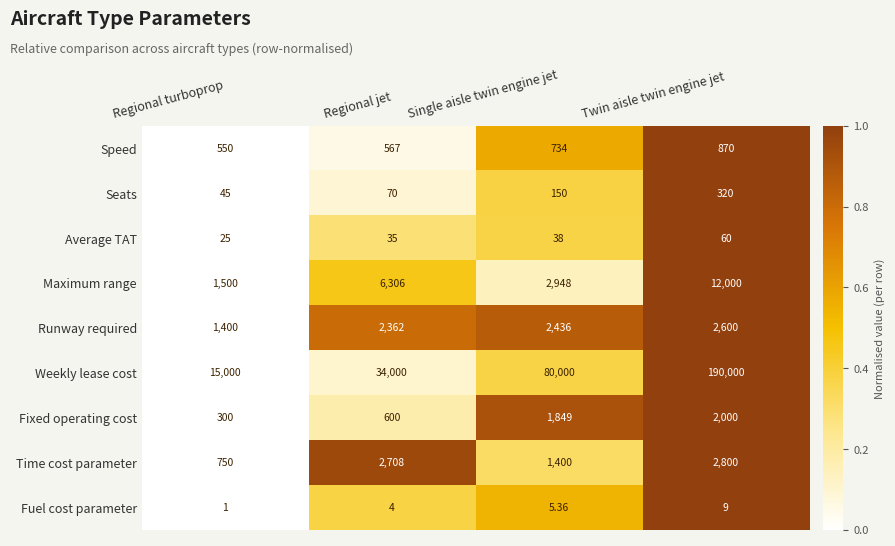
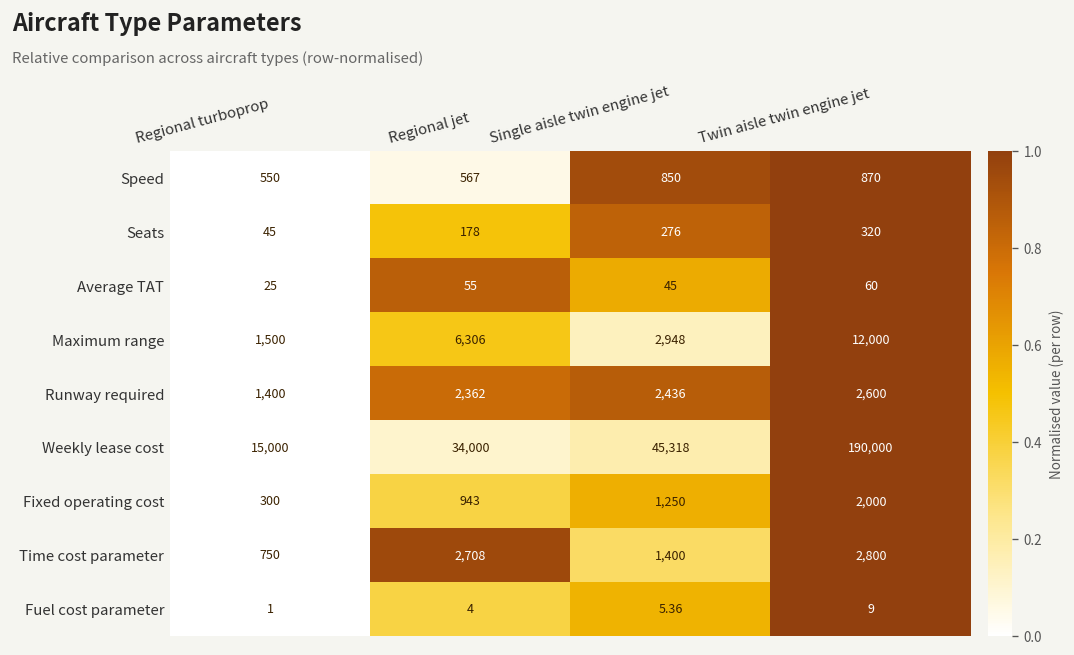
  {
    "Speed": {
      "Regional turboprop": "550",
      "Regional jet": "567",
-     "Single aisle twin engine jet": "734",
+     "Single aisle twin engine jet": "850",
      "Twin aisle twin engine jet": "870"
    },
    "Seats": {
      "Regional turboprop": "45",
-     "Regional jet": "70",
-     "Single aisle twin engine jet": "150",
+     "Regional jet": "178",
+     "Single aisle twin engine jet": "276",
      "Twin aisle twin engine jet": "320"
    },
    "Average TAT": {
      "Regional turboprop": "25",
-     "Regional jet": "35",
-     "Single aisle twin engine jet": "38",
+     "Regional jet": "55",
+     "Single aisle twin engine jet": "45",
      "Twin aisle twin engine jet": "60"
    },
    "Maximum range": {
      "Regional turboprop": "1,500",
      "Regional jet": "6,306",
      "Single aisle twin engine jet": "2,948",
      "Twin aisle twin engine jet": "12,000"
    },
    "Runway required": {
      "Regional turboprop": "1,400",
      "Regional jet": "2,362",
      "Single aisle twin engine jet": "2,436",
      "Twin aisle twin engine jet": "2,600"
    },
    "Weekly lease cost": {
      "Regional turboprop": "15,000",
      "Regional jet": "34,000",
-     "Single aisle twin engine jet": "80,000",
+     "Single aisle twin engine jet": "45,318",
      "Twin aisle twin engine jet": "190,000"
    },
    "Fixed operating cost": {
      "Regional turboprop": "300",
-     "Regional jet": "600",
-     "Single aisle twin engine jet": "1,849",
+     "Regional jet": "943",
+     "Single aisle twin engine jet": "1,250",
      "Twin aisle twin engine jet": "2,000"
    },
    "Time cost parameter": {
      "Regional turboprop": "750",
      "Regional jet": "2,708",
      "Single aisle twin engine jet": "1,400",
      "Twin aisle twin engine jet": "2,800"
    },
    "Fuel cost parameter": {
      "Regional turboprop": "1",
      "Regional jet": "4",
      "Single aisle twin engine jet": "5.36",
      "Twin aisle twin engine jet": "9"
    }
  }
